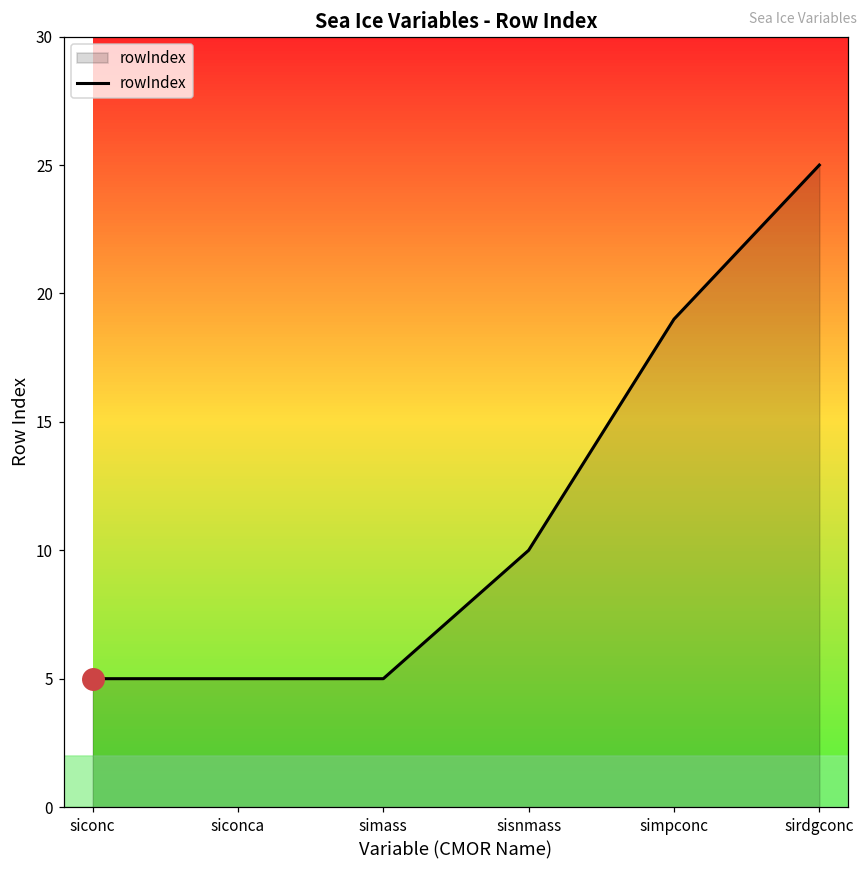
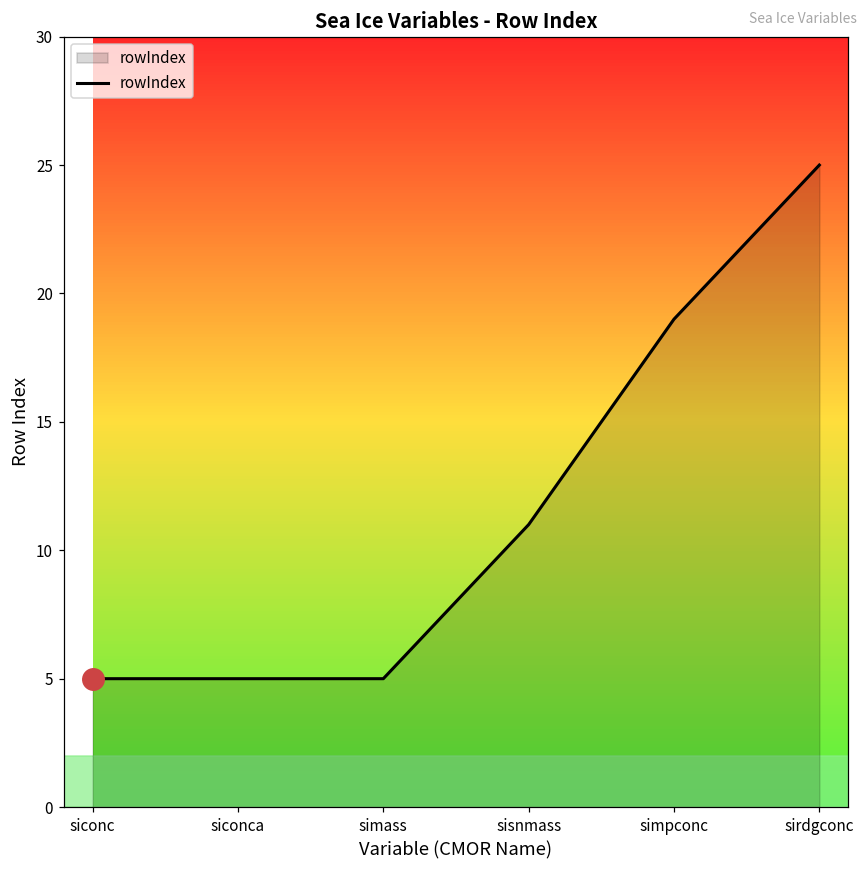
  {
    "rowIndex": {
      "siconca": 5,
      "simass": 5,
-     "sisnmass": 10,
+     "sisnmass": 11,
      "simpconc": 19,
      "sirdgconc": 25
    }
  }
